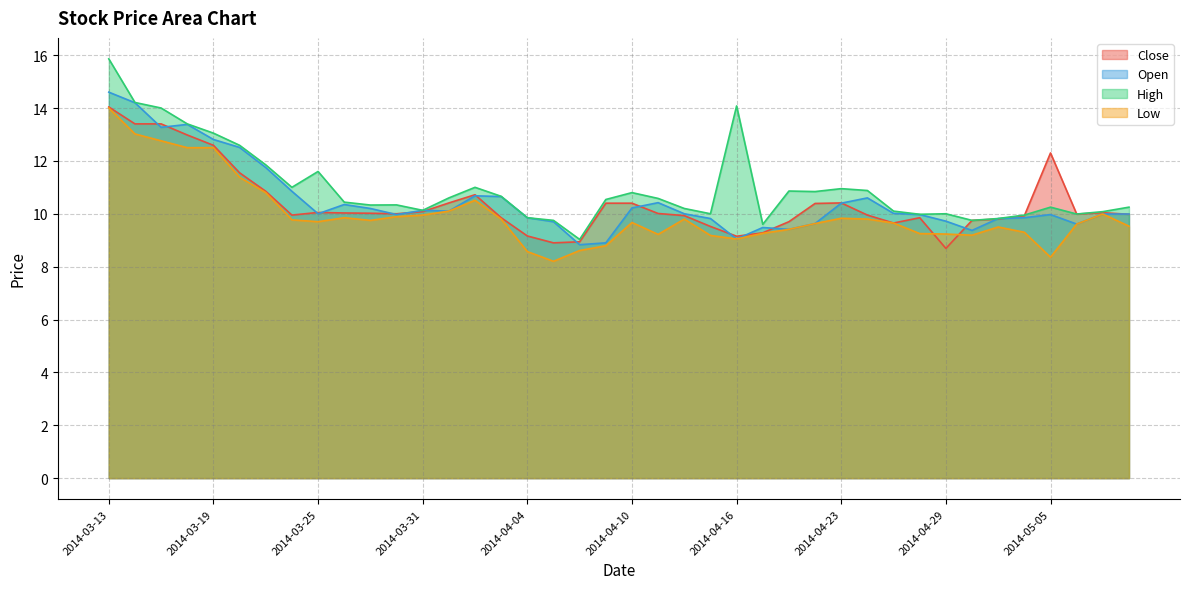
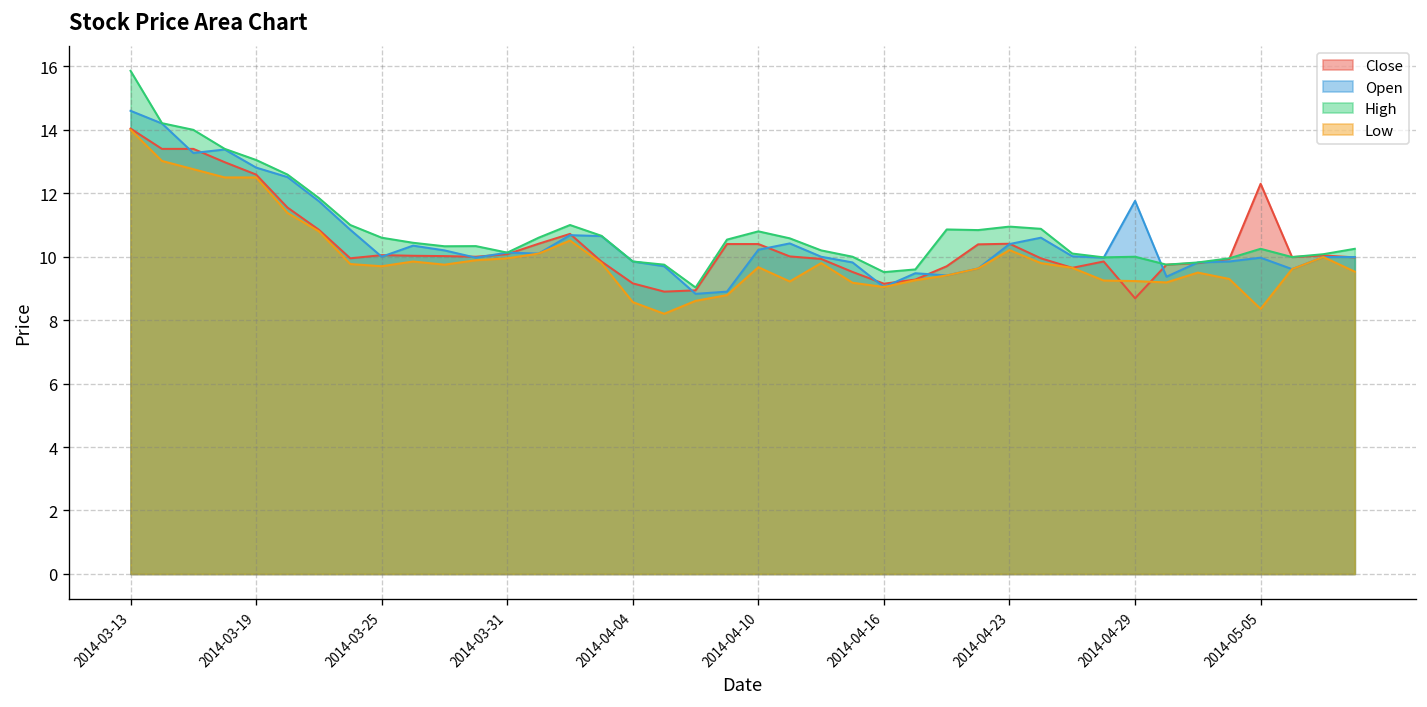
  {
    "Close": {
      "2014-04-04": 9.2,
      "2014-04-10": 10.4,
      "2014-04-16": 9.2,
      "2014-04-29": 8.7,
      "2014-05-05": 12.3
    },
    "Open": {
      "2014-03-13": 14.6,
      "2014-03-19": 12.8,
      "2014-04-10": 10.2,
-     "2014-04-29": 9.7,
+     "2014-04-29": 11.8,
      "2014-05-05": 10.0
    },
    "High": {
      "2014-03-13": 15.9,
      "2014-03-19": 13.1,
-     "2014-03-25": 11.6,
+     "2014-03-25": 10.6,
      "2014-04-10": 10.8,
-     "2014-04-16": 14.1,
+     "2014-04-16": 9.5,
      "2014-04-23": 11.0,
      "2014-04-29": 10.0,
      "2014-05-05": 10.3
    },
    "Low": {
      "2014-03-25": 9.7,
      "2014-03-31": 10.0,
      "2014-04-04": 8.6,
      "2014-04-10": 9.7,
-     "2014-04-23": 9.8,
+     "2014-04-23": 10.2,
      "2014-04-29": 9.2,
      "2014-05-05": 8.4
    }
  }
